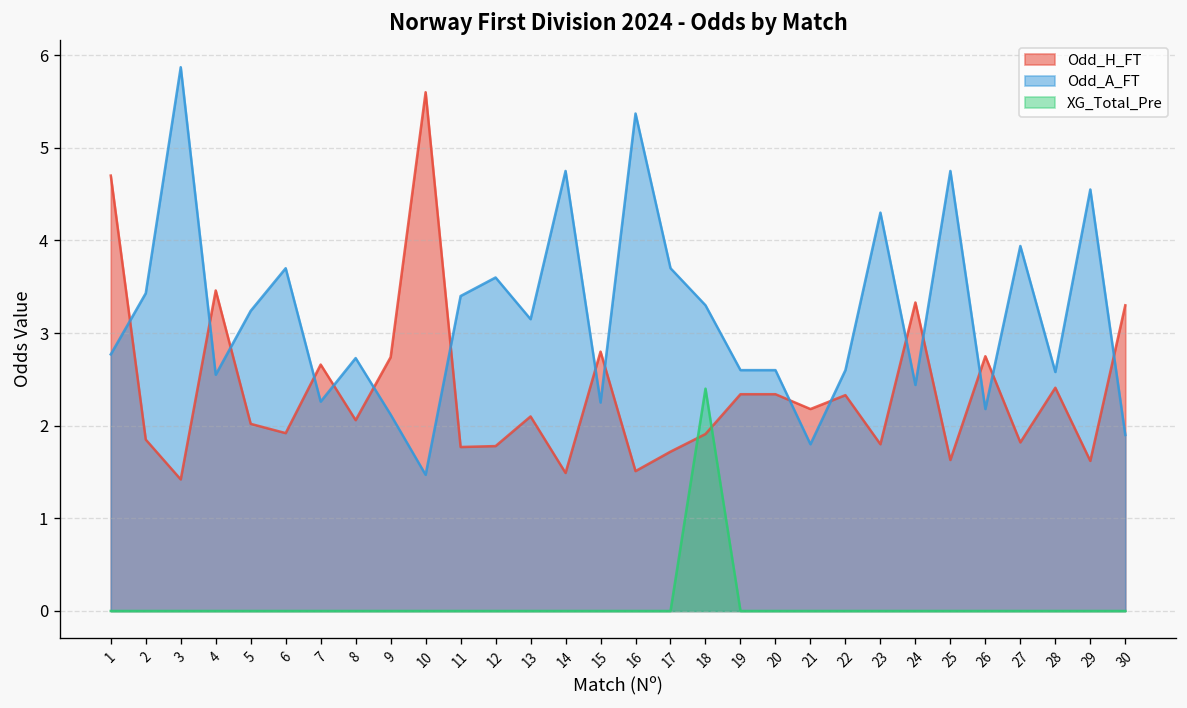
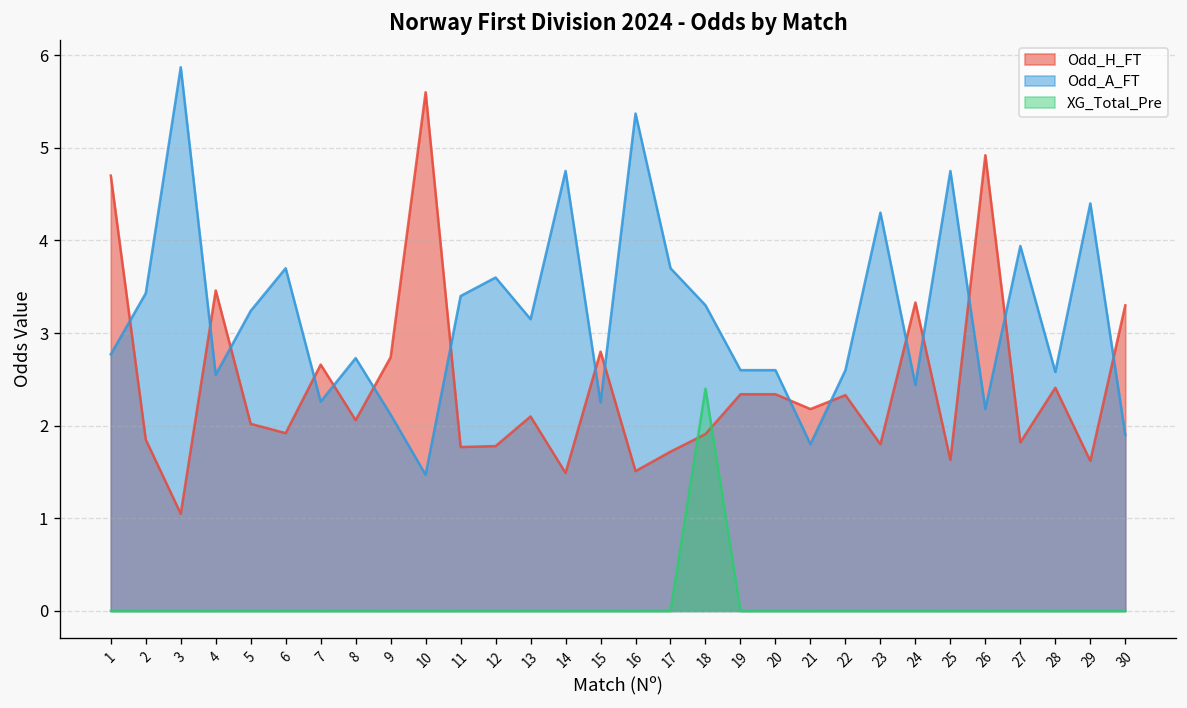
  {
    "Odd_H_FT": {
      "1": 4.7,
      "2": 1.9,
-     "3": 1.4,
+     "3": 1.1,
      "4": 3.5,
      "5": 2.0,
      "6": 1.9,
      "7": 2.7,
      "8": 2.1,
      "9": 2.7,
      "10": 5.6,
      "11": 1.8,
      "12": 1.8,
      "13": 2.1,
      "14": 1.5,
      "15": 2.8,
      "16": 1.5,
      "17": 1.7,
      "18": 1.9,
      "19": 2.3,
      "20": 2.3,
      "21": 2.2,
      "22": 2.3,
      "23": 1.8,
      "24": 3.3,
      "25": 1.6,
-     "26": 2.8,
+     "26": 4.9,
      "27": 1.8,
      "28": 2.4,
      "29": 1.6,
      "30": 3.3
    },
    "Odd_A_FT": {
      "1": 2.8,
      "2": 3.4,
      "3": 5.9,
      "4": 2.6,
      "5": 3.2,
      "6": 3.7,
      "7": 2.3,
      "8": 2.7,
      "9": 2.1,
      "10": 1.5,
      "11": 3.4,
      "12": 3.6,
      "13": 3.2,
      "14": 4.8,
      "15": 2.3,
      "16": 5.4,
      "17": 3.7,
      "18": 3.3,
      "19": 2.6,
      "20": 2.6,
      "21": 1.8,
      "22": 2.6,
      "23": 4.3,
      "24": 2.4,
      "25": 4.8,
      "26": 2.2,
      "27": 3.9,
      "28": 2.6,
-     "29": 4.6,
+     "29": 4.4,
      "30": 1.9
    },
    "XG_Total_Pre": {
      "1": 0.0,
      "2": 0.0,
      "3": 0.0,
      "4": 0.0,
      "5": 0.0,
      "6": 0.0,
      "7": 0.0,
      "8": 0.0,
      "9": 0.0,
      "10": 0.0,
      "11": 0.0,
      "12": 0.0,
      "13": 0.0,
      "14": 0.0,
      "15": 0.0,
      "16": 0.0,
      "17": 0.0,
      "18": 2.4,
      "19": 0.0,
      "20": 0.0,
      "21": 0.0,
      "22": 0.0,
      "23": 0.0,
      "24": 0.0,
      "25": 0.0,
      "26": 0.0,
      "27": 0.0,
      "28": 0.0,
      "29": 0.0,
      "30": 0.0
    }
  }
